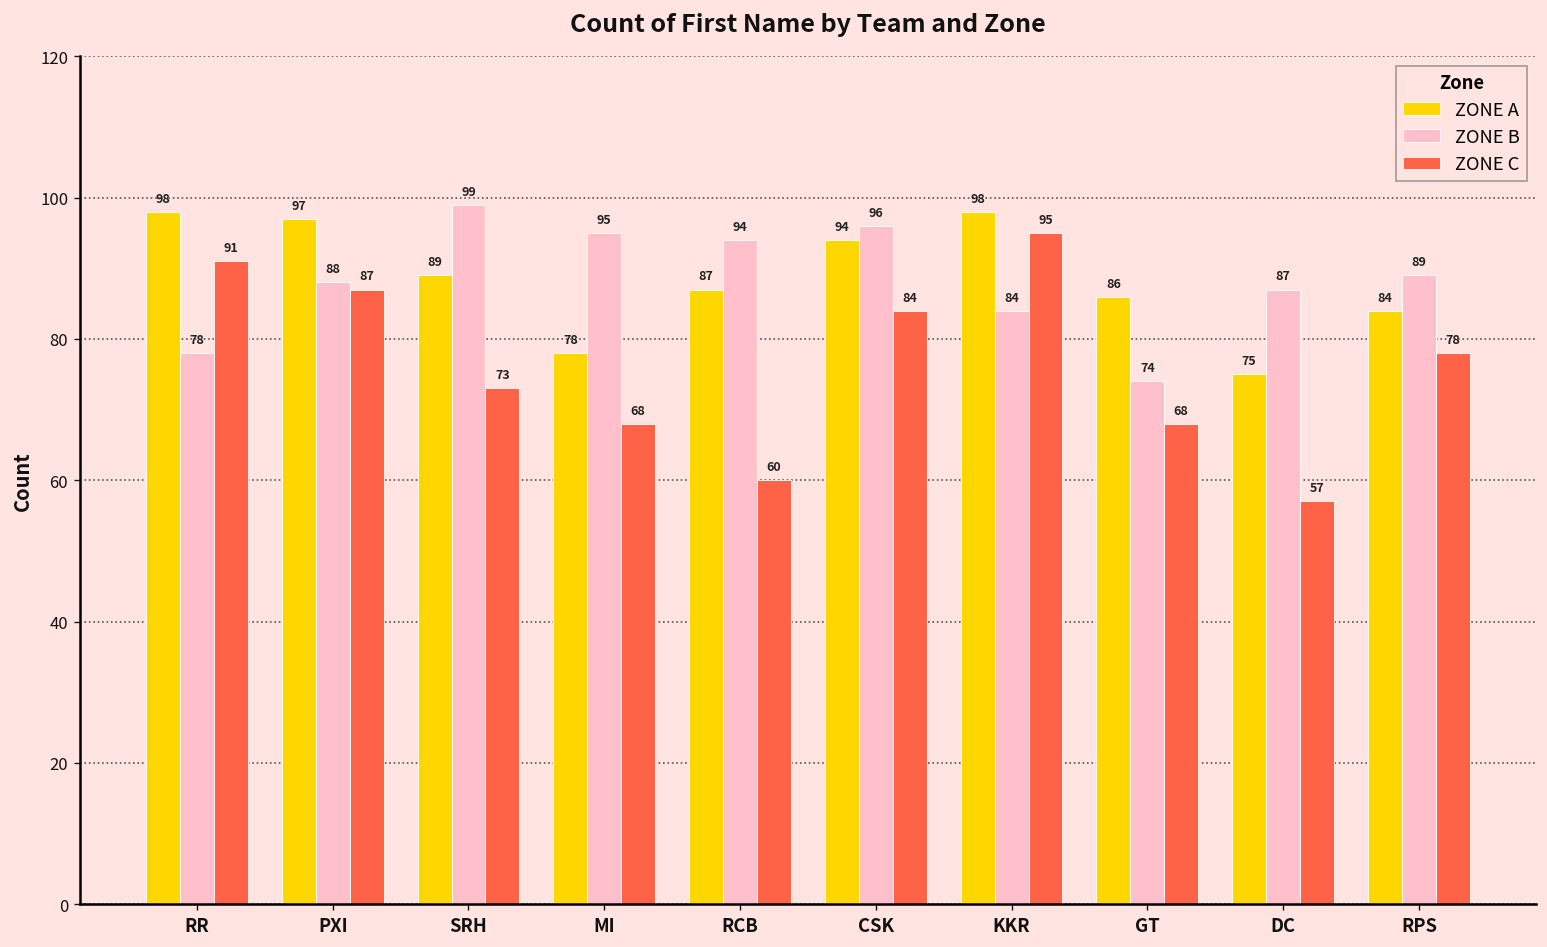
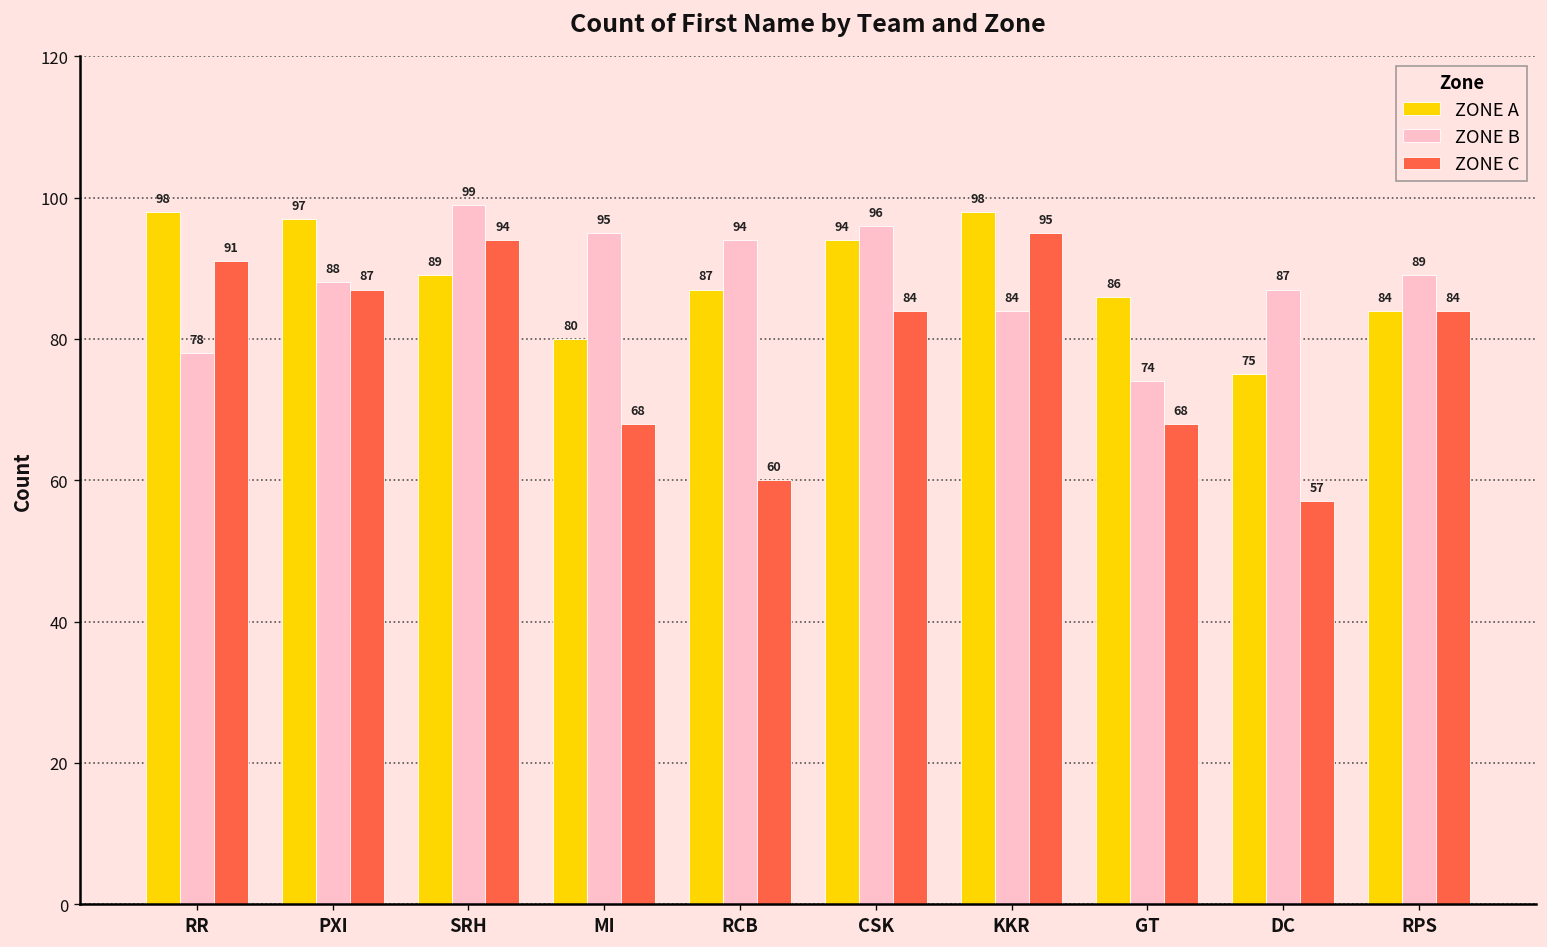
  {
    "ZONE A": {
      "RR": 98,
      "PXI": 97,
      "SRH": 89,
-     "MI": 78,
+     "MI": 80,
      "RCB": 87,
      "CSK": 94,
      "KKR": 98,
      "GT": 86,
      "DC": 75,
      "RPS": 84
    },
    "ZONE B": {
      "RR": 78,
      "PXI": 88,
      "SRH": 99,
      "MI": 95,
      "RCB": 94,
      "CSK": 96,
      "KKR": 84,
      "GT": 74,
      "DC": 87,
      "RPS": 89
    },
    "ZONE C": {
      "RR": 91,
      "PXI": 87,
-     "SRH": 73,
+     "SRH": 94,
      "MI": 68,
      "RCB": 60,
      "CSK": 84,
      "KKR": 95,
      "GT": 68,
      "DC": 57,
-     "RPS": 78
+     "RPS": 84
    }
  }
